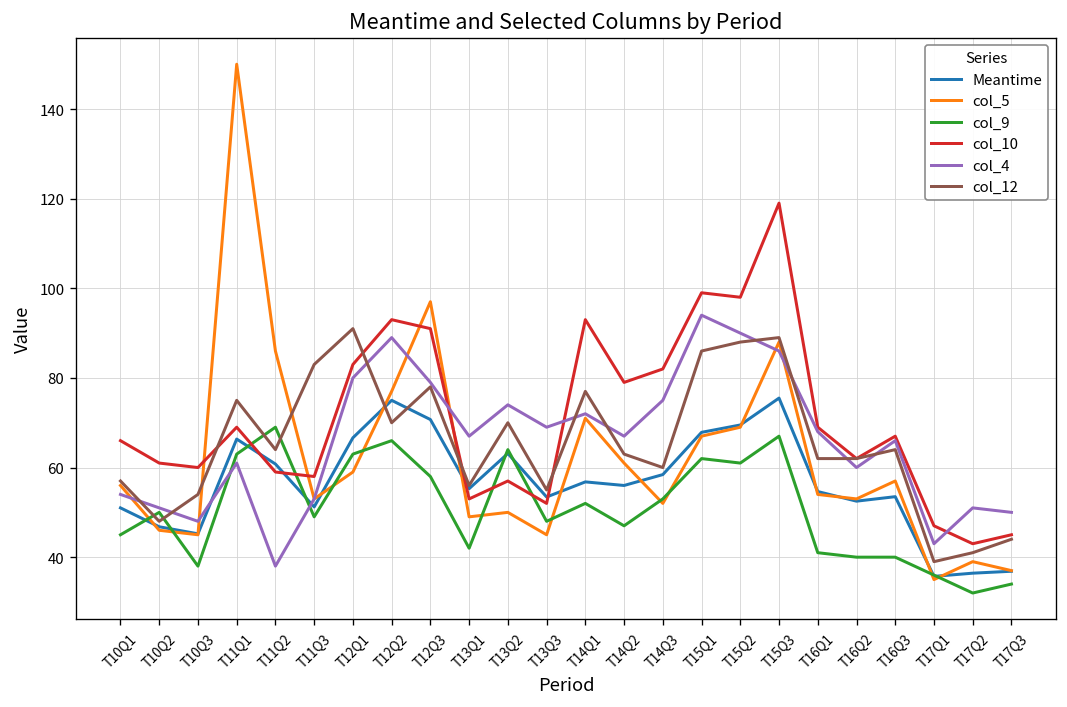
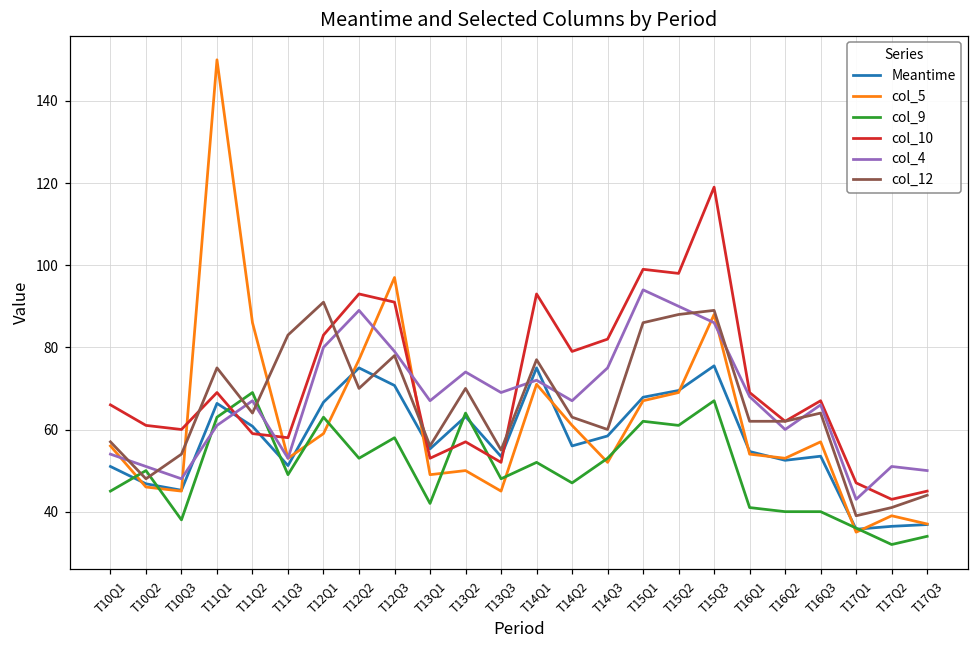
  {
    "Meantime": {
      "T10Q1": 51,
      "T10Q2": 47,
      "T11Q1": 66,
      "T11Q2": 61,
      "T11Q3": 51,
      "T12Q1": 67,
      "T12Q2": 75,
      "T12Q3": 71,
      "T13Q1": 55,
      "T13Q2": 63,
      "T13Q3": 53,
-     "T14Q1": 57,
+     "T14Q1": 75,
      "T14Q2": 56,
      "T14Q3": 58,
      "T15Q1": 68,
      "T15Q3": 76,
      "T16Q3": 54,
      "T17Q2": 36
    },
    "col_5": {
      "T10Q1": 56,
      "T10Q2": 46,
      "T11Q1": 150,
      "T11Q2": 86,
      "T12Q1": 59,
      "T12Q2": 77,
      "T12Q3": 97,
      "T13Q1": 49,
      "T13Q2": 50,
      "T13Q3": 45,
      "T14Q1": 71,
      "T14Q2": 61,
      "T14Q3": 52,
      "T15Q1": 67,
      "T15Q3": 88,
      "T16Q3": 57,
      "T17Q1": 35,
      "T17Q2": 39
    },
    "col_9": {
      "T10Q1": 45,
      "T10Q2": 50,
      "T10Q3": 38,
      "T11Q1": 63,
      "T11Q2": 69,
      "T11Q3": 49,
      "T12Q1": 63,
-     "T12Q2": 66,
+     "T12Q2": 53,
      "T12Q3": 58,
      "T13Q1": 42,
      "T13Q2": 64,
      "T13Q3": 48,
      "T14Q1": 52,
      "T14Q2": 47,
      "T14Q3": 53,
      "T15Q1": 62,
      "T15Q2": 61,
      "T15Q3": 67,
      "T16Q1": 41,
      "T16Q2": 40,
      "T16Q3": 40,
      "T17Q2": 32,
      "T17Q3": 34
    },
    "col_10": {
      "T10Q1": 66,
      "T10Q2": 61,
      "T10Q3": 60,
      "T11Q1": 69,
      "T11Q2": 59,
      "T11Q3": 58,
      "T12Q1": 83,
      "T12Q2": 93,
      "T12Q3": 91,
      "T13Q1": 53,
      "T13Q2": 57,
      "T13Q3": 52,
      "T14Q1": 93,
      "T14Q2": 79,
      "T14Q3": 82,
      "T15Q1": 99,
      "T15Q2": 98,
      "T15Q3": 119,
      "T16Q1": 69,
      "T16Q3": 67,
      "T17Q1": 47,
      "T17Q2": 43,
      "T17Q3": 45
    },
    "col_4": {
      "T10Q1": 54,
      "T10Q2": 51,
      "T10Q3": 48,
      "T11Q1": 61,
-     "T11Q2": 38,
+     "T11Q2": 67,
      "T12Q1": 80,
      "T12Q2": 89,
      "T12Q3": 79,
      "T13Q1": 67,
      "T13Q2": 74,
      "T13Q3": 69,
      "T14Q1": 72,
      "T14Q2": 67,
      "T14Q3": 75,
      "T15Q1": 94,
      "T15Q2": 90,
      "T15Q3": 86,
      "T16Q1": 68,
      "T16Q2": 60,
      "T16Q3": 66,
      "T17Q1": 43,
      "T17Q2": 51,
      "T17Q3": 50
    },
    "col_12": {
      "T10Q1": 57,
      "T10Q2": 48,
      "T10Q3": 54,
      "T11Q1": 75,
      "T11Q2": 64,
      "T11Q3": 83,
      "T12Q1": 91,
      "T12Q2": 70,
      "T12Q3": 78,
      "T13Q1": 56,
      "T13Q2": 70,
      "T13Q3": 55,
      "T14Q1": 77,
      "T14Q2": 63,
      "T14Q3": 60,
      "T15Q1": 86,
      "T15Q2": 88,
      "T15Q3": 89,
      "T16Q1": 62,
      "T16Q3": 64,
      "T17Q1": 39,
      "T17Q2": 41,
      "T17Q3": 44
    }
  }
